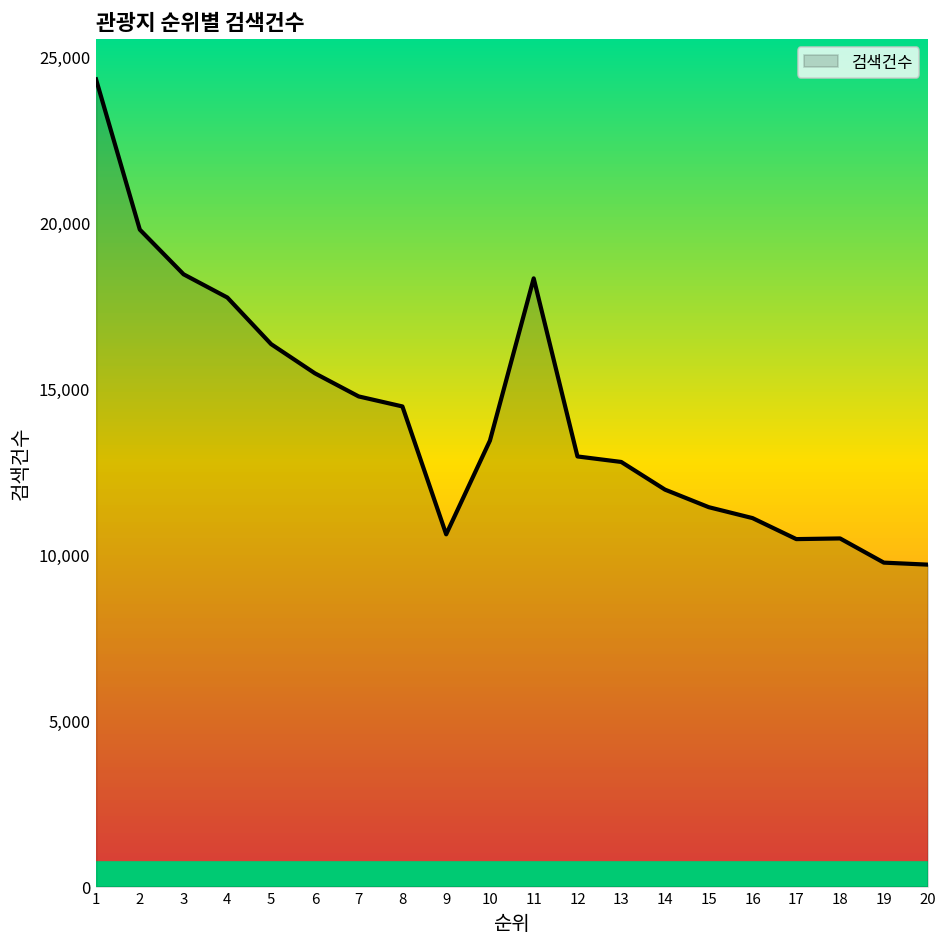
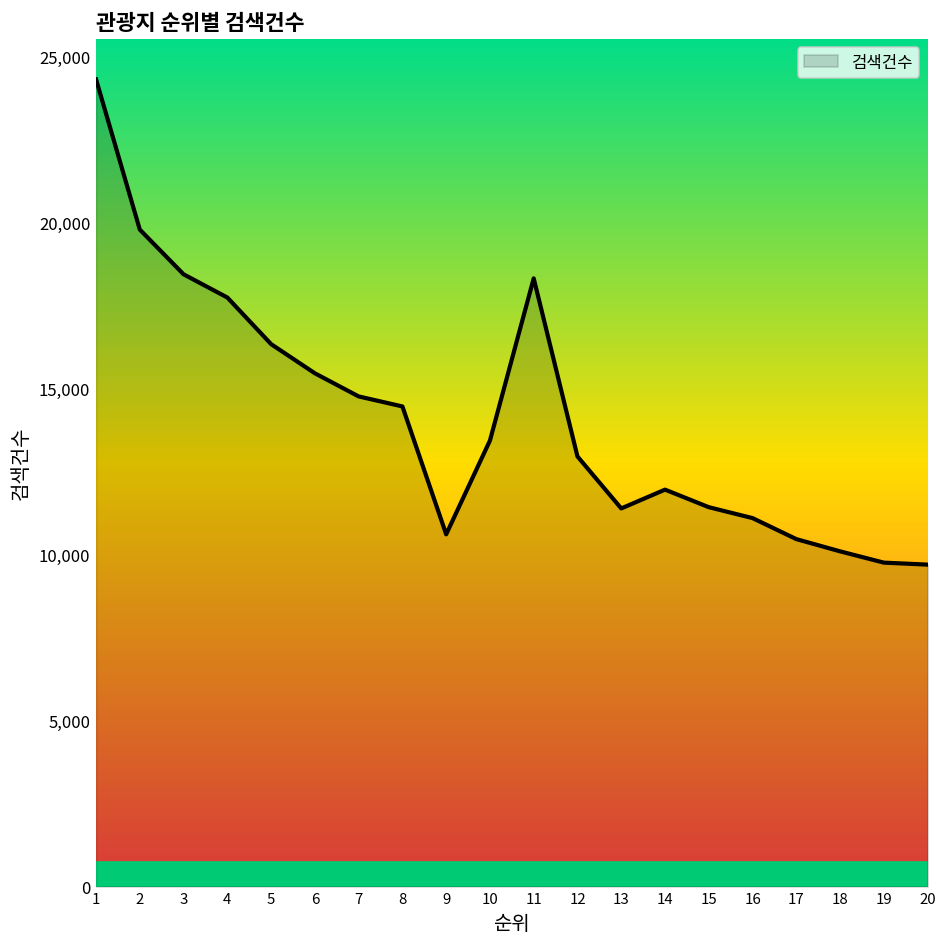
  {
    "1": "24,300",
    "2": "19,800",
    "3": "18,400",
    "4": "17,700",
    "5": "16,300",
    "6": "15,500",
    "7": "14,800",
    "8": "14,500",
    "9": "10,600",
    "10": "13,400",
    "11": "18,300",
    "12": "13,000",
-   "13": "12,800",
+   "13": "11,400",
    "14": "12,000",
    "15": "11,400",
    "16": "11,100",
    "17": "10,500",
-   "18": "10,500",
+   "18": "10,100",
    "19": "9,800",
    "20": "9,700"
  }
